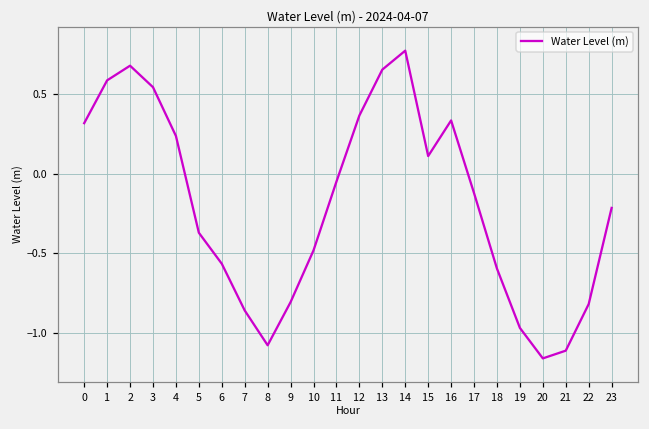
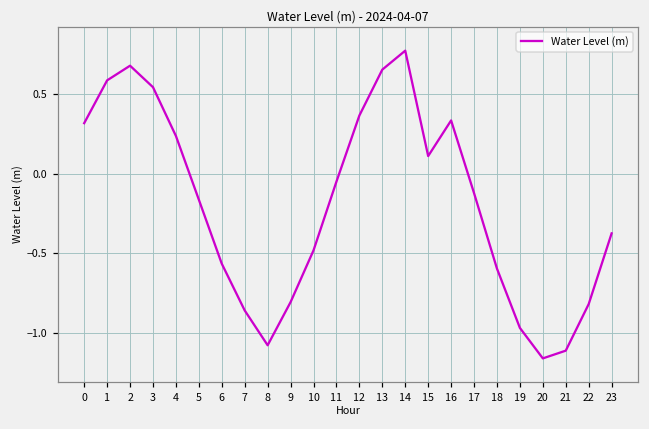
  {
    "0": 0.32,
    "1": 0.59,
    "2": 0.68,
    "3": 0.54,
    "4": 0.24,
-   "5": -0.37,
+   "5": -0.16,
    "6": -0.57,
    "7": -0.86,
    "8": -1.08,
    "9": -0.81,
    "10": -0.48,
    "11": -0.05,
    "12": 0.37,
    "13": 0.65,
    "14": 0.77,
    "15": 0.11,
    "16": 0.34,
    "17": -0.12,
    "18": -0.60,
    "19": -0.97,
    "20": -1.16,
    "21": -1.11,
    "22": -0.82,
-   "23": -0.21
+   "23": -0.37
  }
